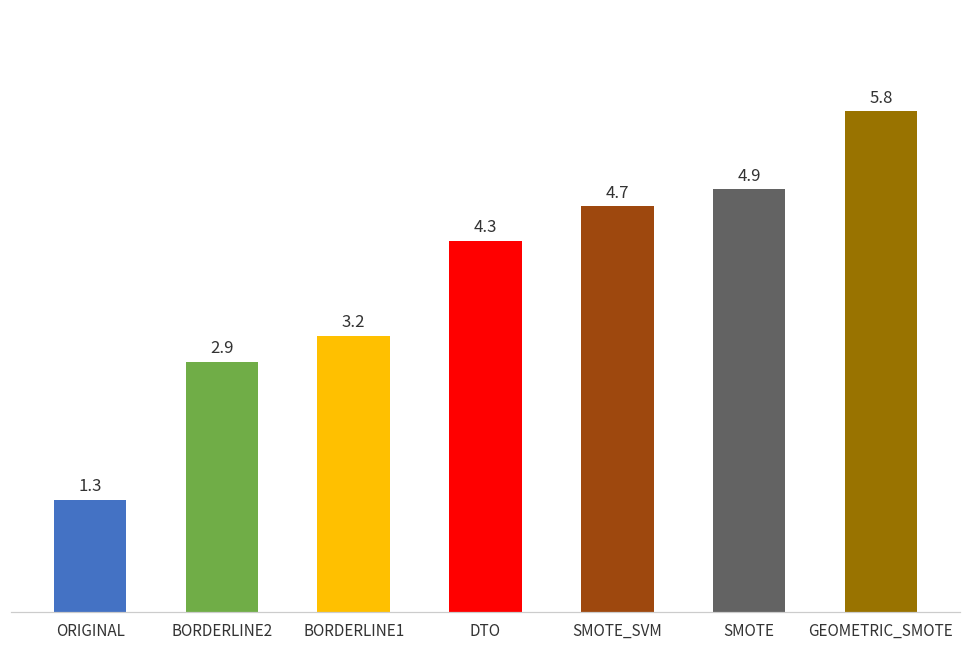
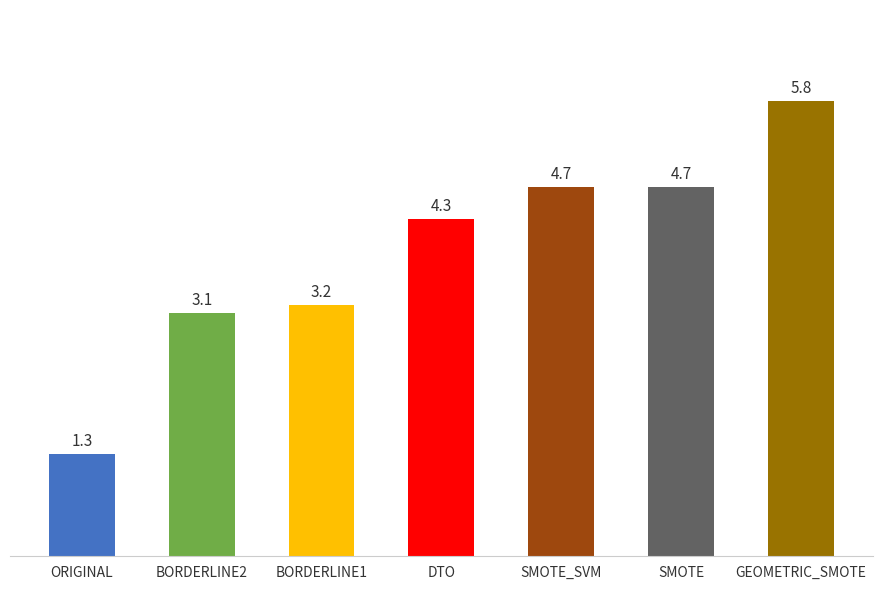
  {
    "ORIGINAL": 1.3,
-   "BORDERLINE2": 2.9,
+   "BORDERLINE2": 3.1,
    "BORDERLINE1": 3.2,
    "DTO": 4.3,
    "SMOTE_SVM": 4.7,
-   "SMOTE": 4.9,
+   "SMOTE": 4.7,
    "GEOMETRIC_SMOTE": 5.8
  }
